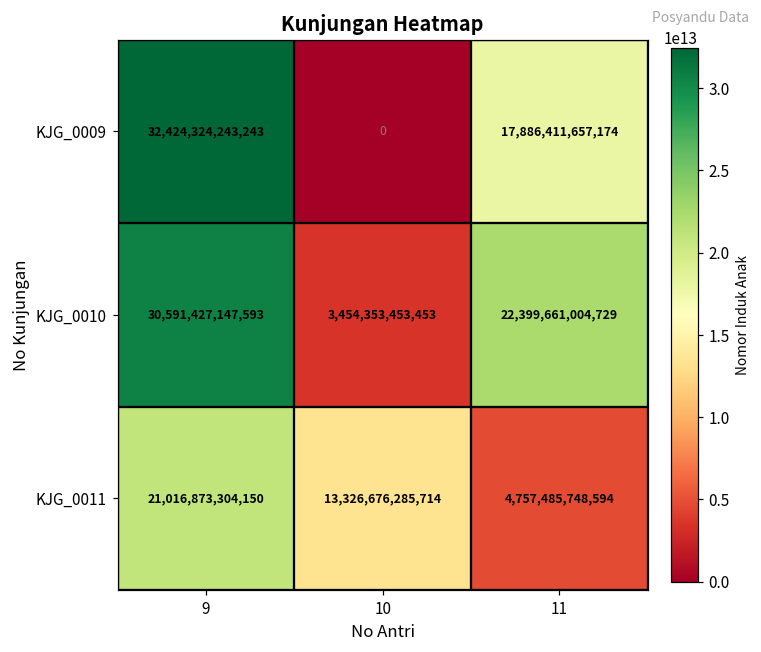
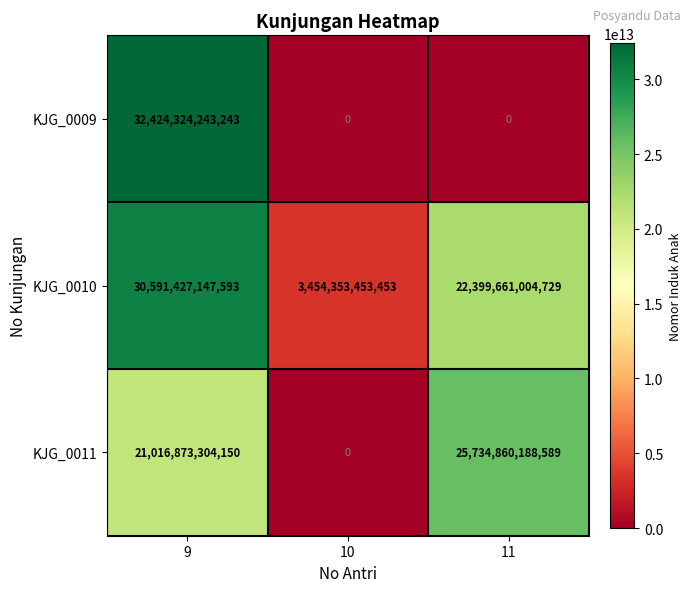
  {
    "KJG_0009": {
      "9": "32,424,324,243,243",
      "10": "0",
-     "11": "17,886,411,657,174"
+     "11": "0"
    },
    "KJG_0010": {
      "9": "30,591,427,147,593",
      "10": "3,454,353,453,453",
      "11": "22,399,661,004,729"
    },
    "KJG_0011": {
      "9": "21,016,873,304,150",
-     "10": "13,326,676,285,714",
-     "11": "4,757,485,748,594"
+     "10": "0",
+     "11": "25,734,860,188,589"
    }
  }
